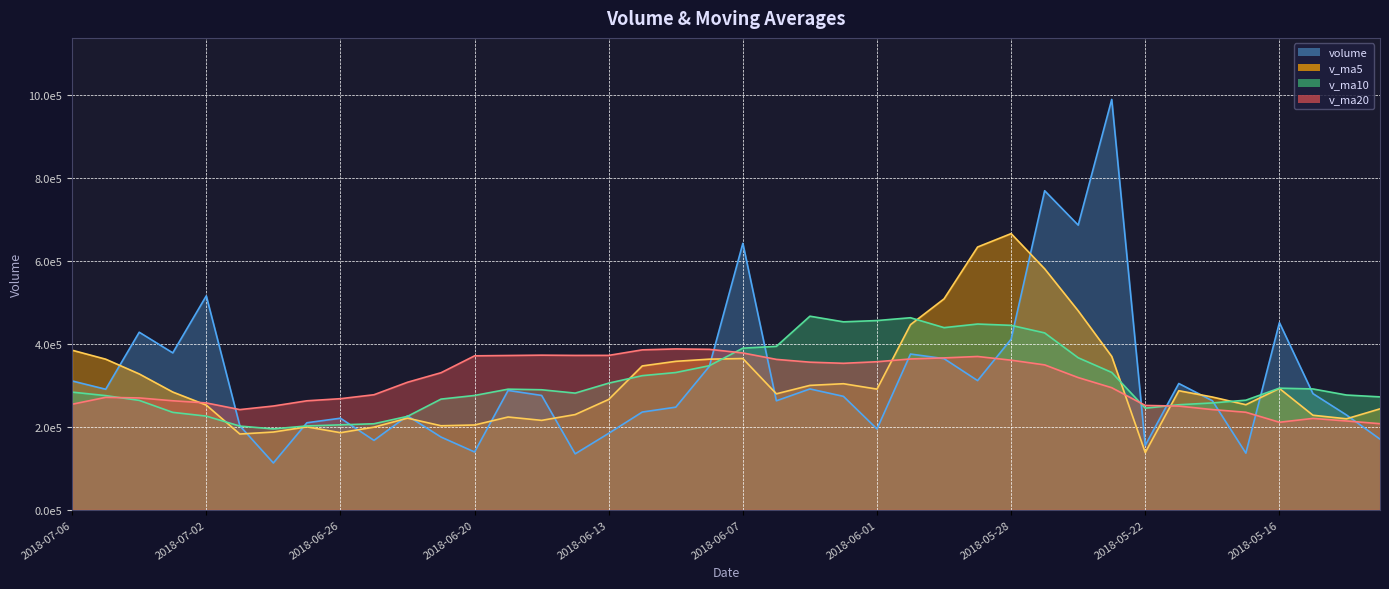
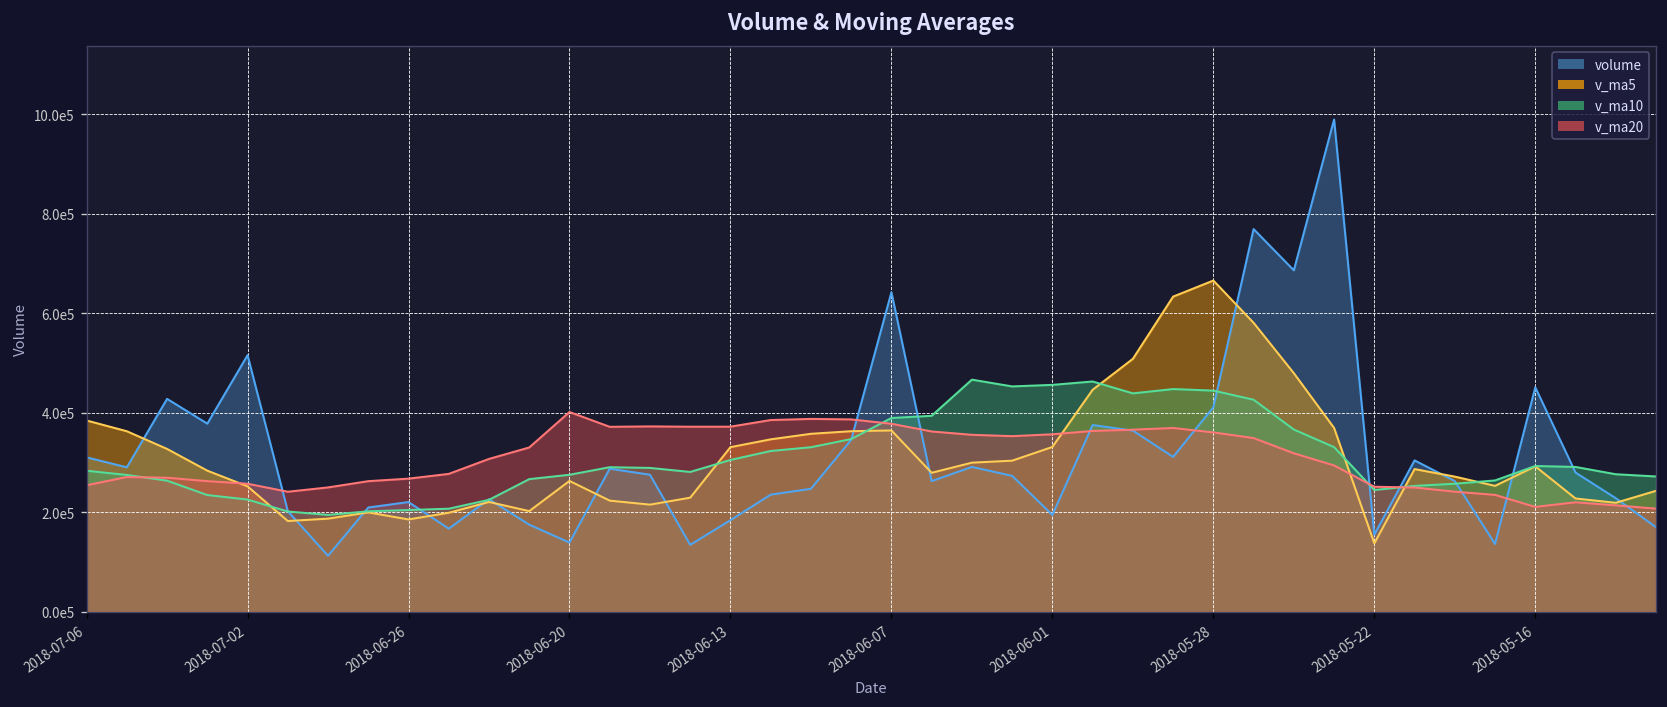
  {
    "v_ma5": {
      "2018-07-06": 380000,
      "2018-06-26": 190000,
-     "2018-06-20": 200000,
-     "2018-06-13": 270000,
+     "2018-06-20": 260000,
+     "2018-06-13": 330000,
      "2018-06-07": 360000,
-     "2018-06-01": 290000,
+     "2018-06-01": 330000,
      "2018-05-28": 670000,
      "2018-05-22": 140000
    },
    "v_ma20": {
      "2018-07-06": 250000,
      "2018-06-26": 270000,
-     "2018-06-20": 370000,
+     "2018-06-20": 400000,
      "2018-06-13": 370000,
      "2018-06-07": 380000,
      "2018-06-01": 360000,
      "2018-05-28": 360000,
      "2018-05-22": 250000,
      "2018-05-16": 210000
    }
  }
